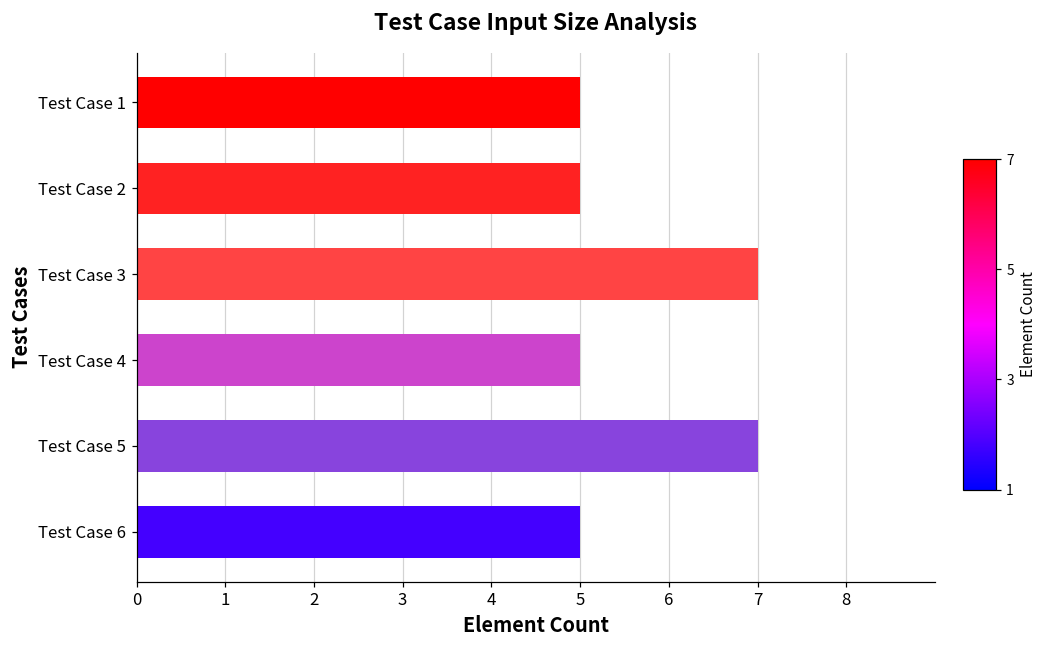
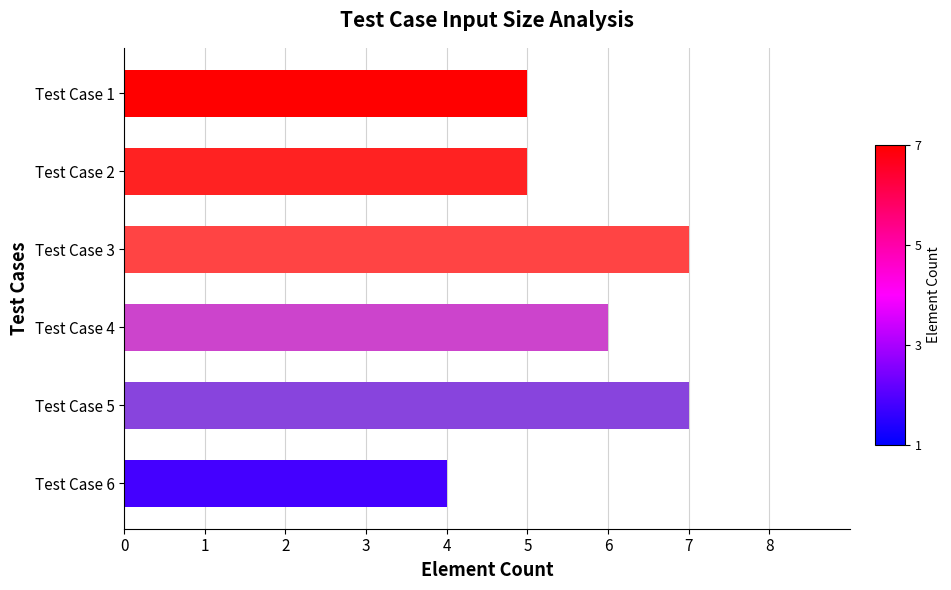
  {
    "Test Case 1": 5,
    "Test Case 2": 5,
    "Test Case 3": 7,
-   "Test Case 4": 5,
+   "Test Case 4": 6,
    "Test Case 5": 7,
-   "Test Case 6": 5
+   "Test Case 6": 4
  }
